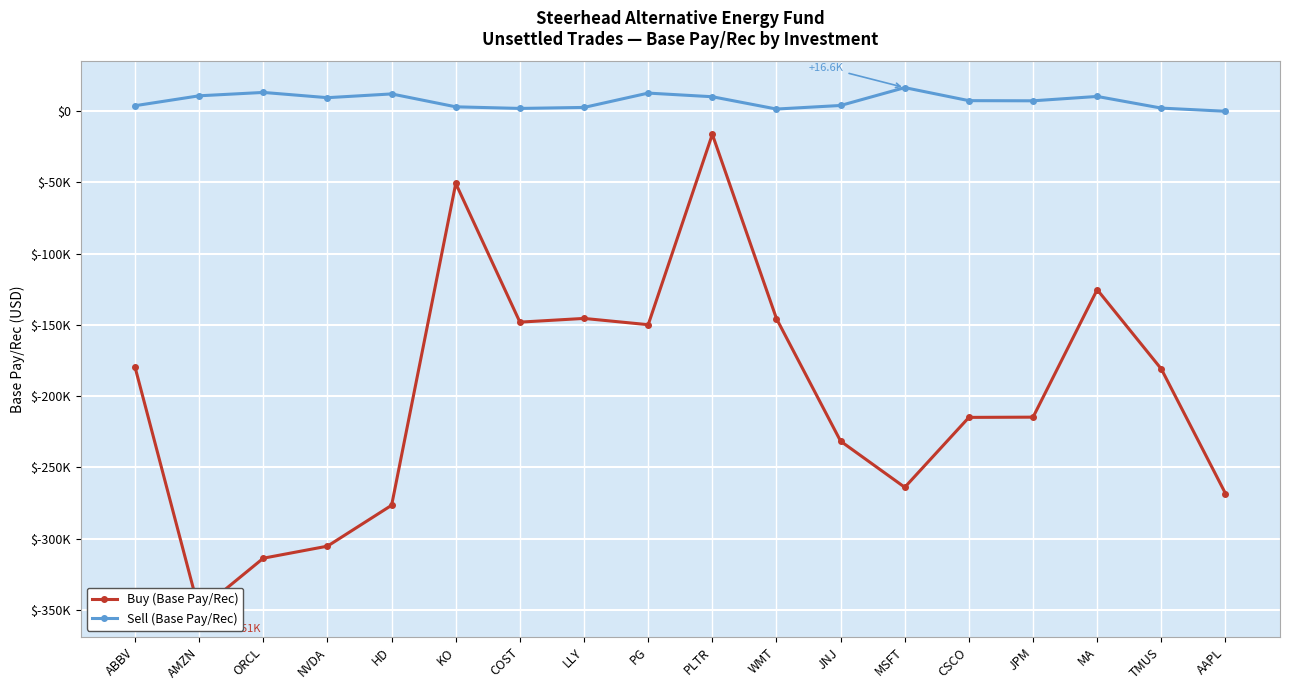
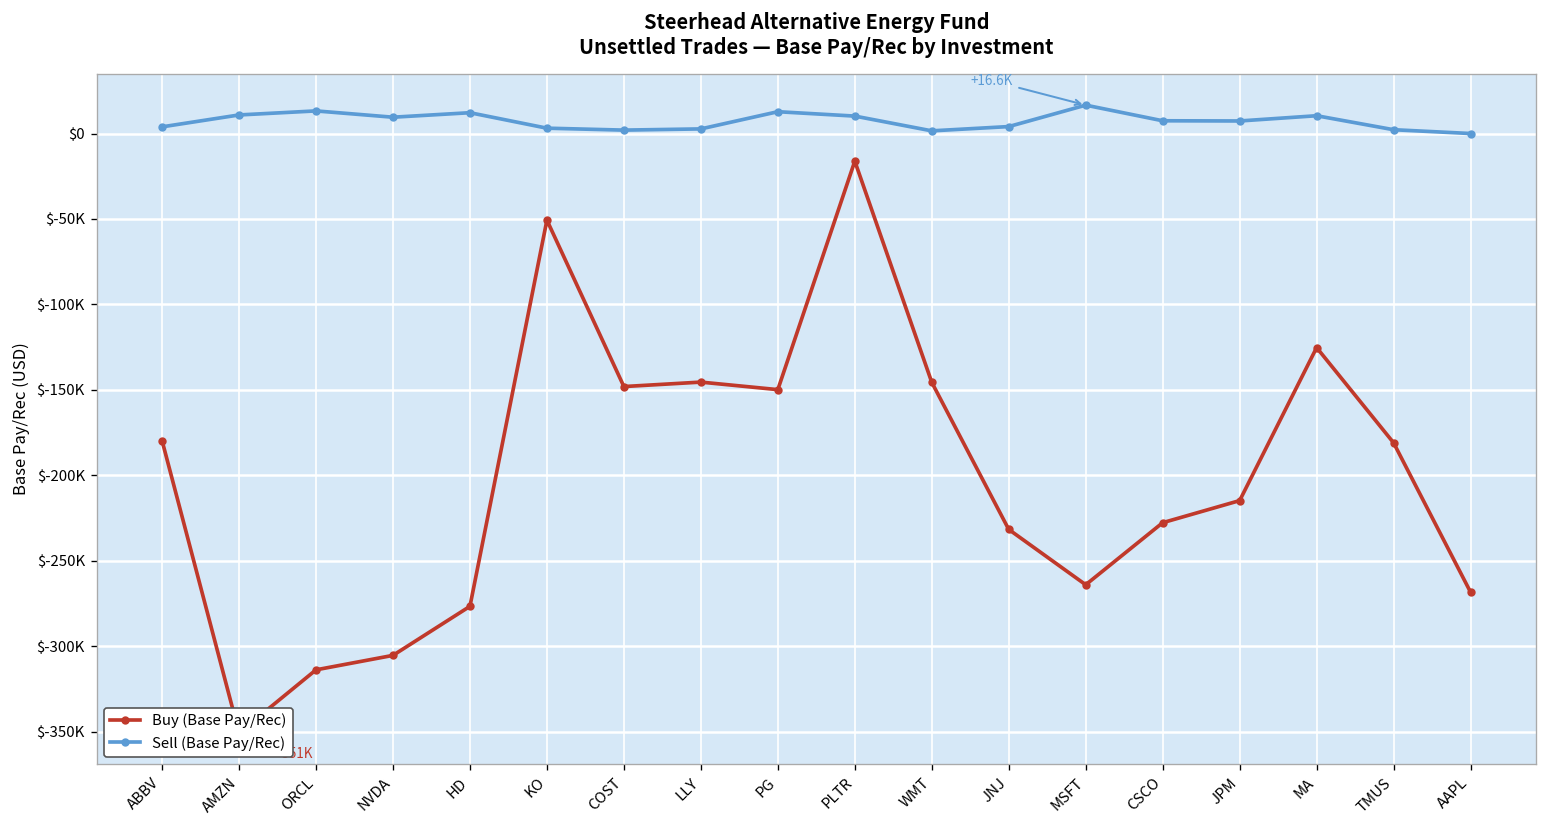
  {
    "Buy (Base Pay/Rec)": {
      "ABBV": "$-180000",
      "ORCL": "$-314000",
      "NVDA": "$-305000",
      "HD": "$-277000",
      "KO": "$-51000",
      "COST": "$-148000",
      "LLY": "$-145000",
      "PG": "$-150000",
      "PLTR": "$-16000",
      "WMT": "$-146000",
      "JNJ": "$-232000",
      "MSFT": "$-264000",
-     "CSCO": "$-215000",
+     "CSCO": "$-228000",
      "JPM": "$-215000",
      "MA": "$-125000",
      "TMUS": "$-181000",
      "AAPL": "$-268000"
    },
    "Sell (Base Pay/Rec)": {
      "MSFT": "+16.6K"
    }
  }
